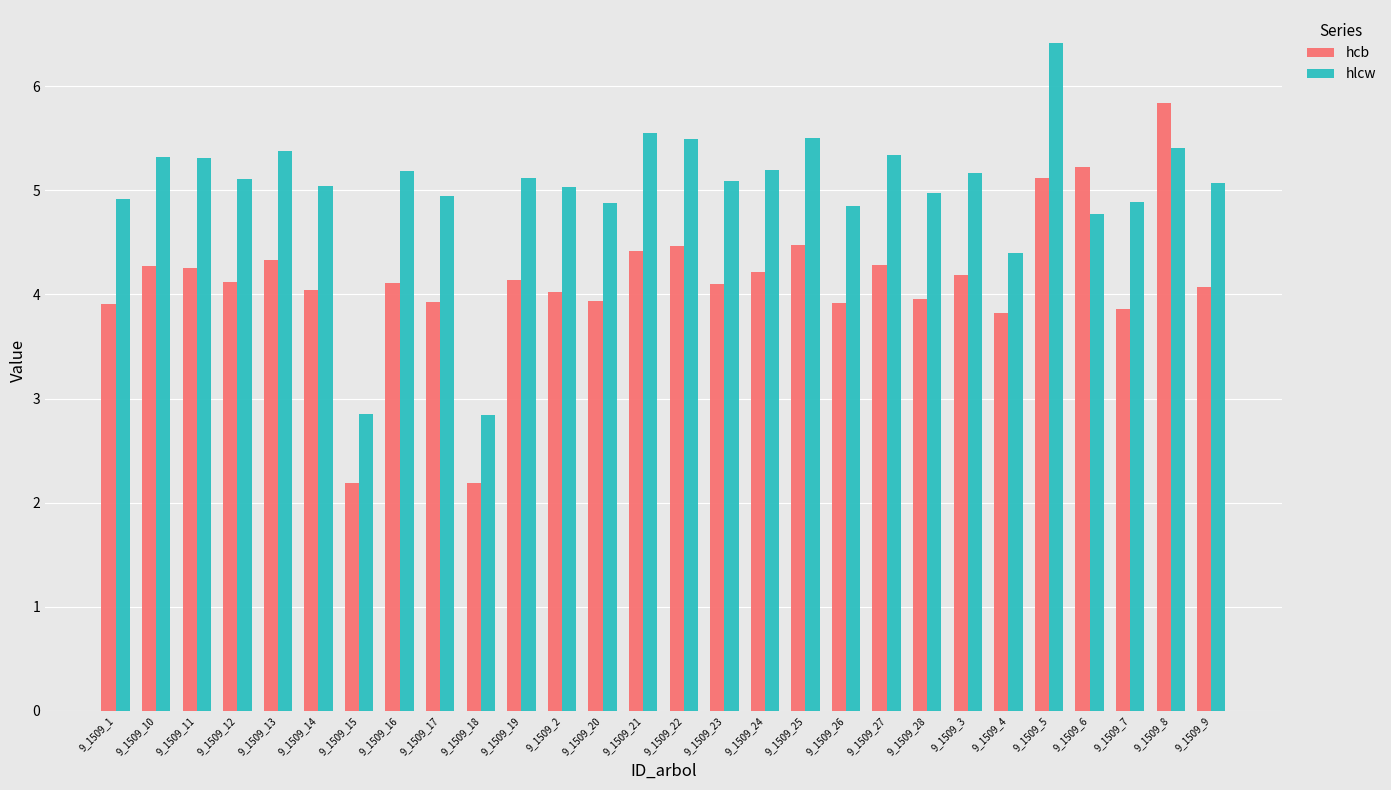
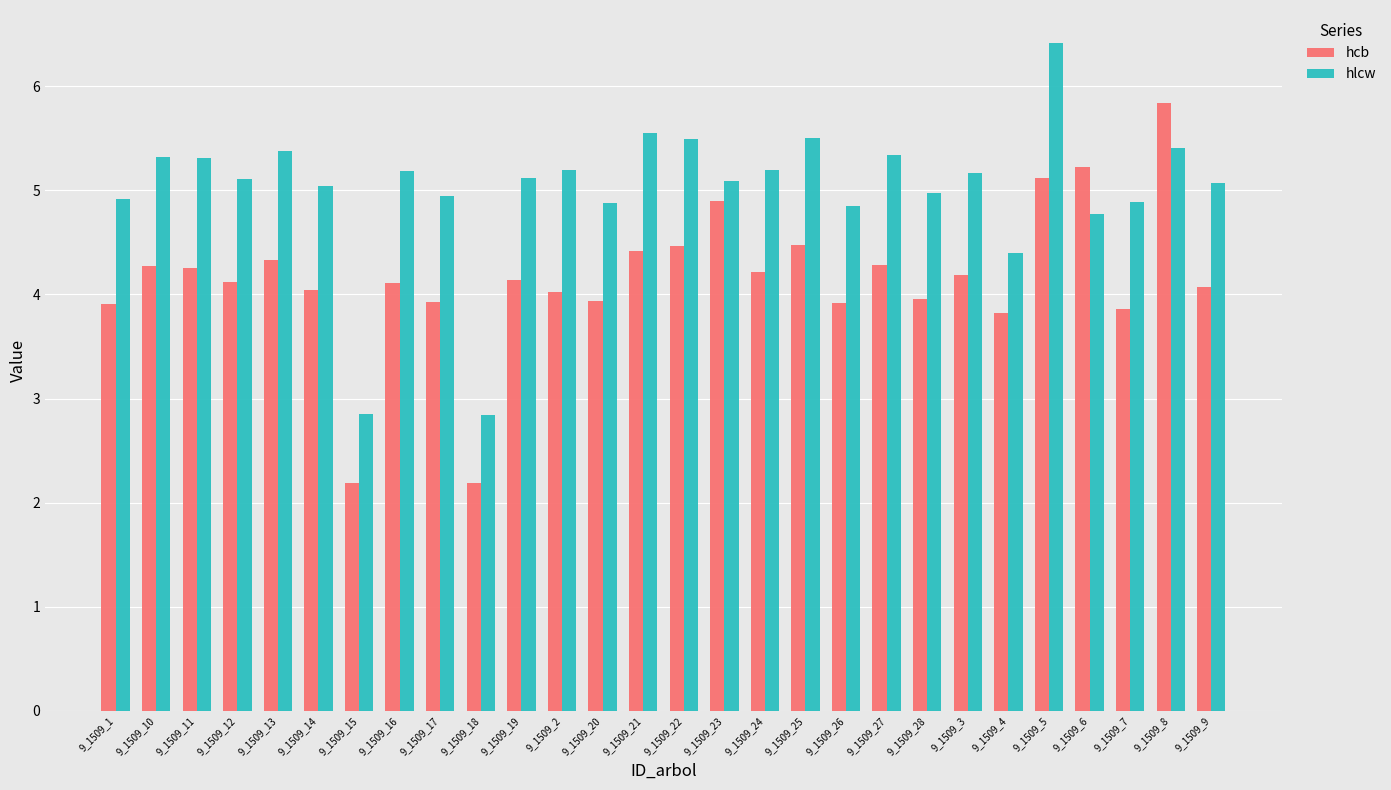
  {
    "hcb": {
      "9_1509_1": 3.9,
      "9_1509_10": 4.27,
      "9_1509_11": 4.25,
      "9_1509_12": 4.1,
      "9_1509_13": 4.33,
      "9_1509_14": 4.04,
      "9_1509_15": 2.2,
      "9_1509_16": 4.1,
      "9_1509_17": 3.93,
      "9_1509_18": 2.2,
      "9_1509_19": 4.14,
      "9_1509_2": 4.0,
      "9_1509_20": 3.94,
      "9_1509_21": 4.4,
      "9_1509_22": 4.46,
-     "9_1509_23": 4.1,
+     "9_1509_23": 4.9,
      "9_1509_24": 4.2,
      "9_1509_25": 4.47,
      "9_1509_26": 3.9,
      "9_1509_27": 4.3,
      "9_1509_28": 3.96,
      "9_1509_3": 4.2,
      "9_1509_4": 3.8,
      "9_1509_5": 5.1,
      "9_1509_6": 5.2,
      "9_1509_7": 3.86,
      "9_1509_8": 5.84,
      "9_1509_9": 4.07
    },
    "hlcw": {
      "9_1509_1": 4.92,
      "9_1509_10": 5.32,
      "9_1509_11": 5.31,
      "9_1509_12": 5.11,
      "9_1509_13": 5.38,
      "9_1509_14": 5.04,
      "9_1509_15": 2.85,
      "9_1509_16": 5.18,
      "9_1509_17": 4.94,
      "9_1509_18": 2.84,
      "9_1509_19": 5.12,
-     "9_1509_2": 5.03,
+     "9_1509_2": 5.19,
      "9_1509_20": 4.88,
      "9_1509_21": 5.55,
      "9_1509_22": 5.49,
      "9_1509_23": 5.09,
      "9_1509_24": 5.19,
      "9_1509_25": 5.50,
      "9_1509_26": 4.85,
      "9_1509_27": 5.34,
      "9_1509_28": 4.97,
      "9_1509_3": 5.17,
      "9_1509_4": 4.40,
      "9_1509_5": 6.41,
      "9_1509_6": 4.77,
      "9_1509_7": 4.89,
      "9_1509_8": 5.41,
      "9_1509_9": 5.07
    }
  }
